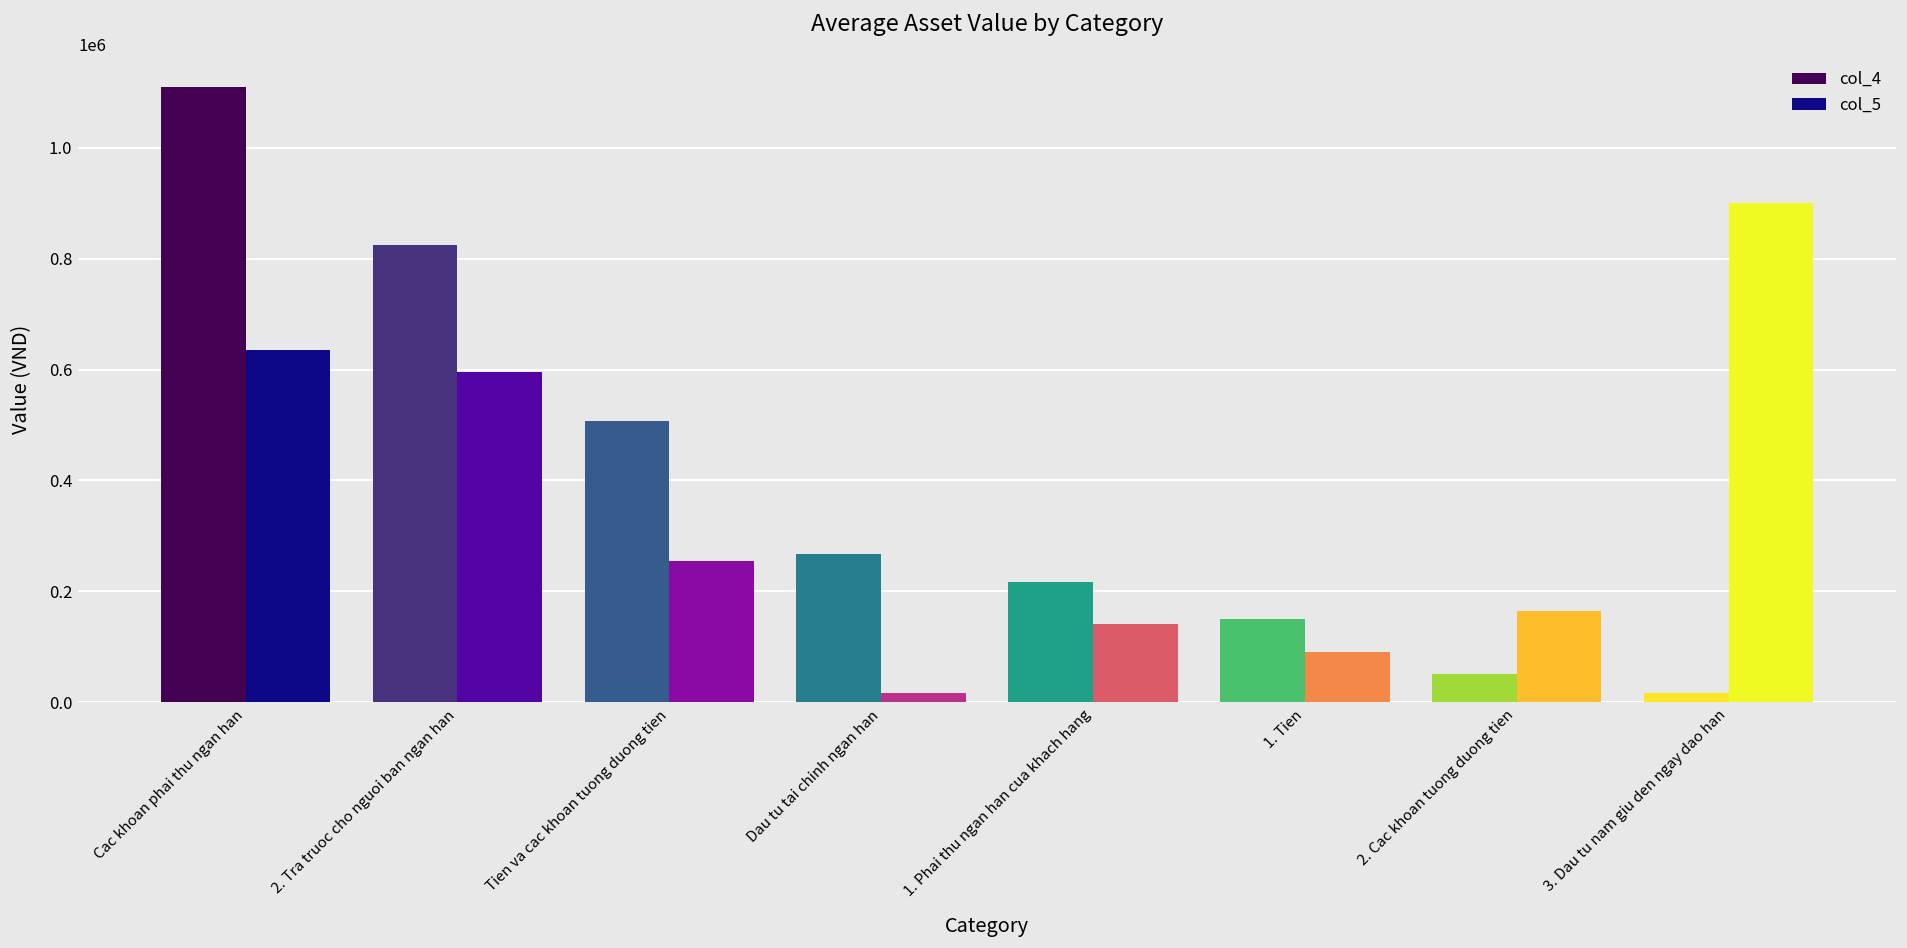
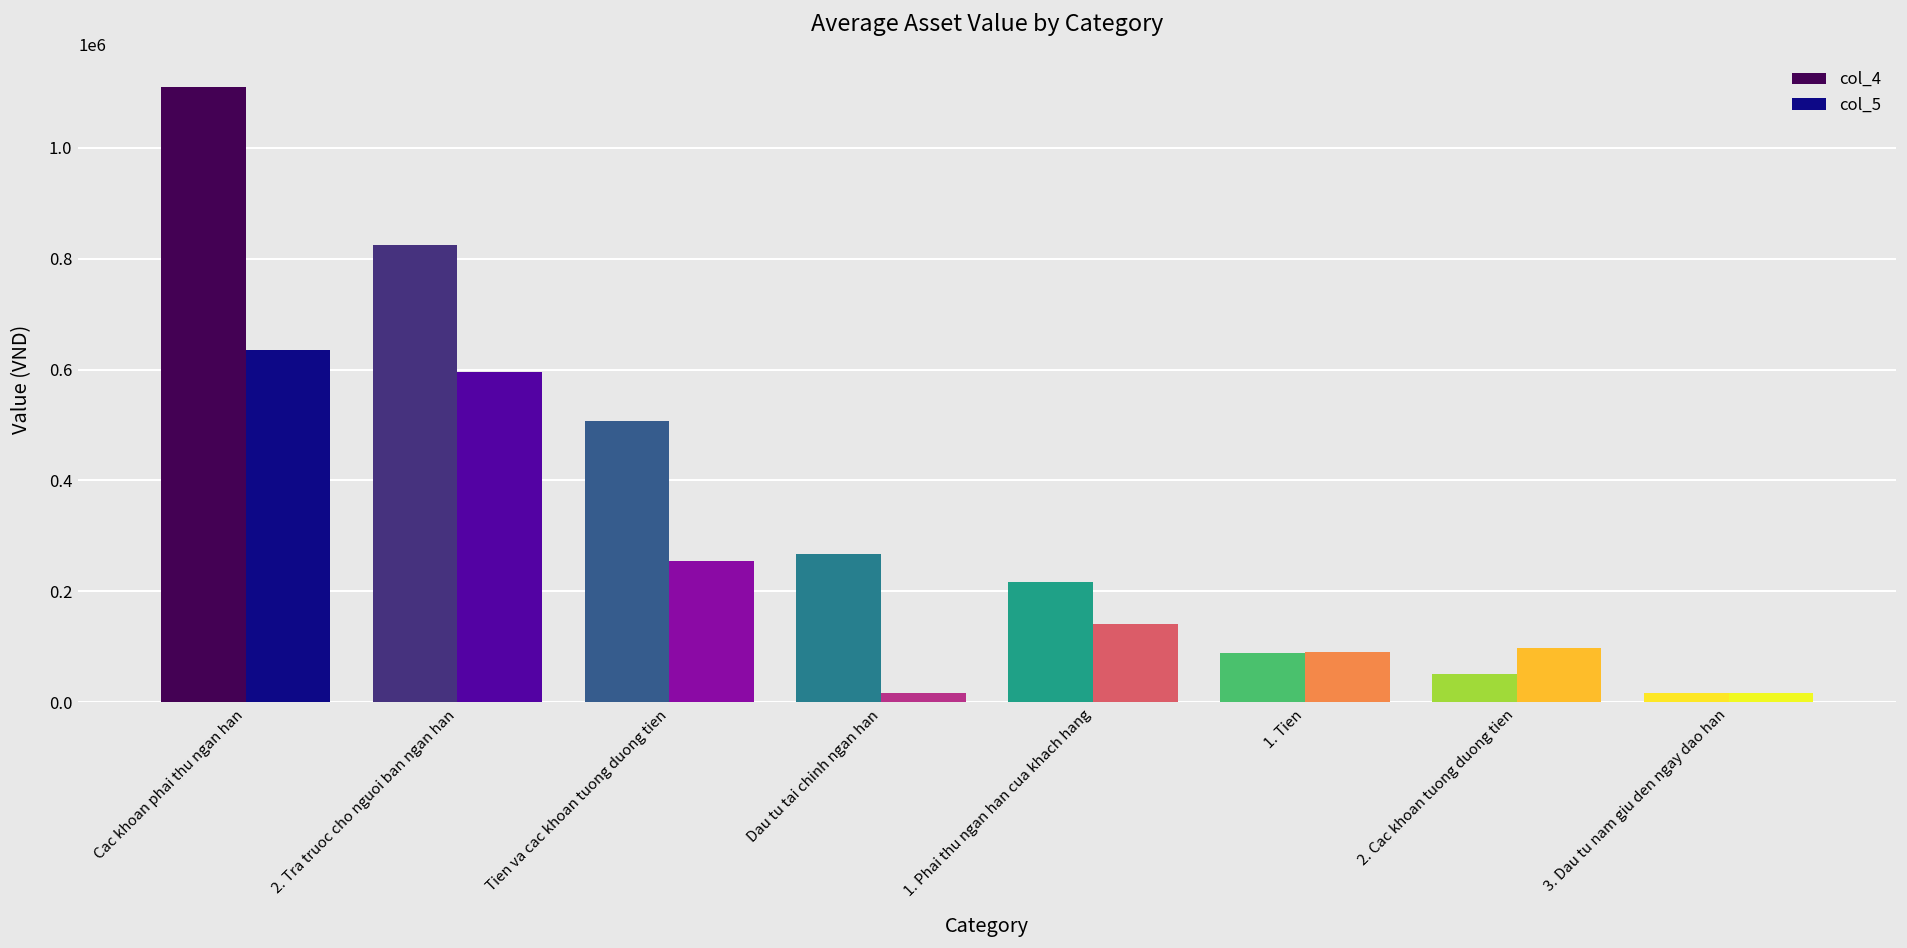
  {
    "col_4": {
      "Cac khoan phai thu ngan han": 1110000,
      "2. Tra truoc cho nguoi ban ngan han": 820000,
      "Tien va cac khoan tuong duong tien": 510000,
      "Dau tu tai chinh ngan han": 270000,
      "1. Phai thu ngan han cua khach hang": 220000,
-     "1. Tien": 150000,
+     "1. Tien": 90000,
      "2. Cac khoan tuong duong tien": 50000,
      "3. Dau tu nam giu den ngay dao han": 20000
    },
    "col_5": {
      "Cac khoan phai thu ngan han": 640000,
      "2. Tra truoc cho nguoi ban ngan han": 590000,
      "Tien va cac khoan tuong duong tien": 250000,
      "Dau tu tai chinh ngan han": 20000,
      "1. Phai thu ngan han cua khach hang": 140000,
      "1. Tien": 90000,
-     "2. Cac khoan tuong duong tien": 160000,
-     "3. Dau tu nam giu den ngay dao han": 900000
+     "2. Cac khoan tuong duong tien": 100000,
+     "3. Dau tu nam giu den ngay dao han": 20000
    }
  }
